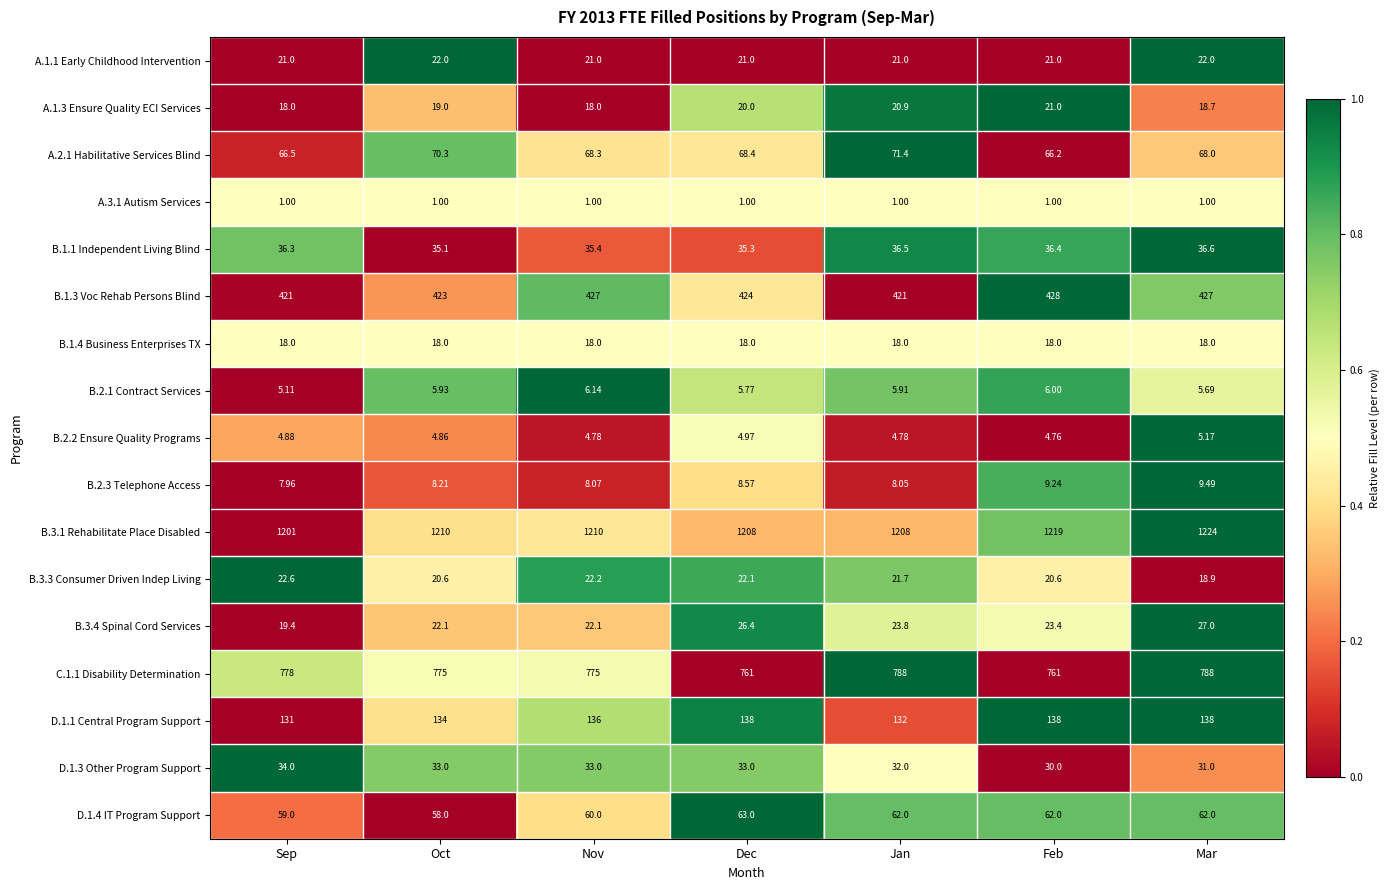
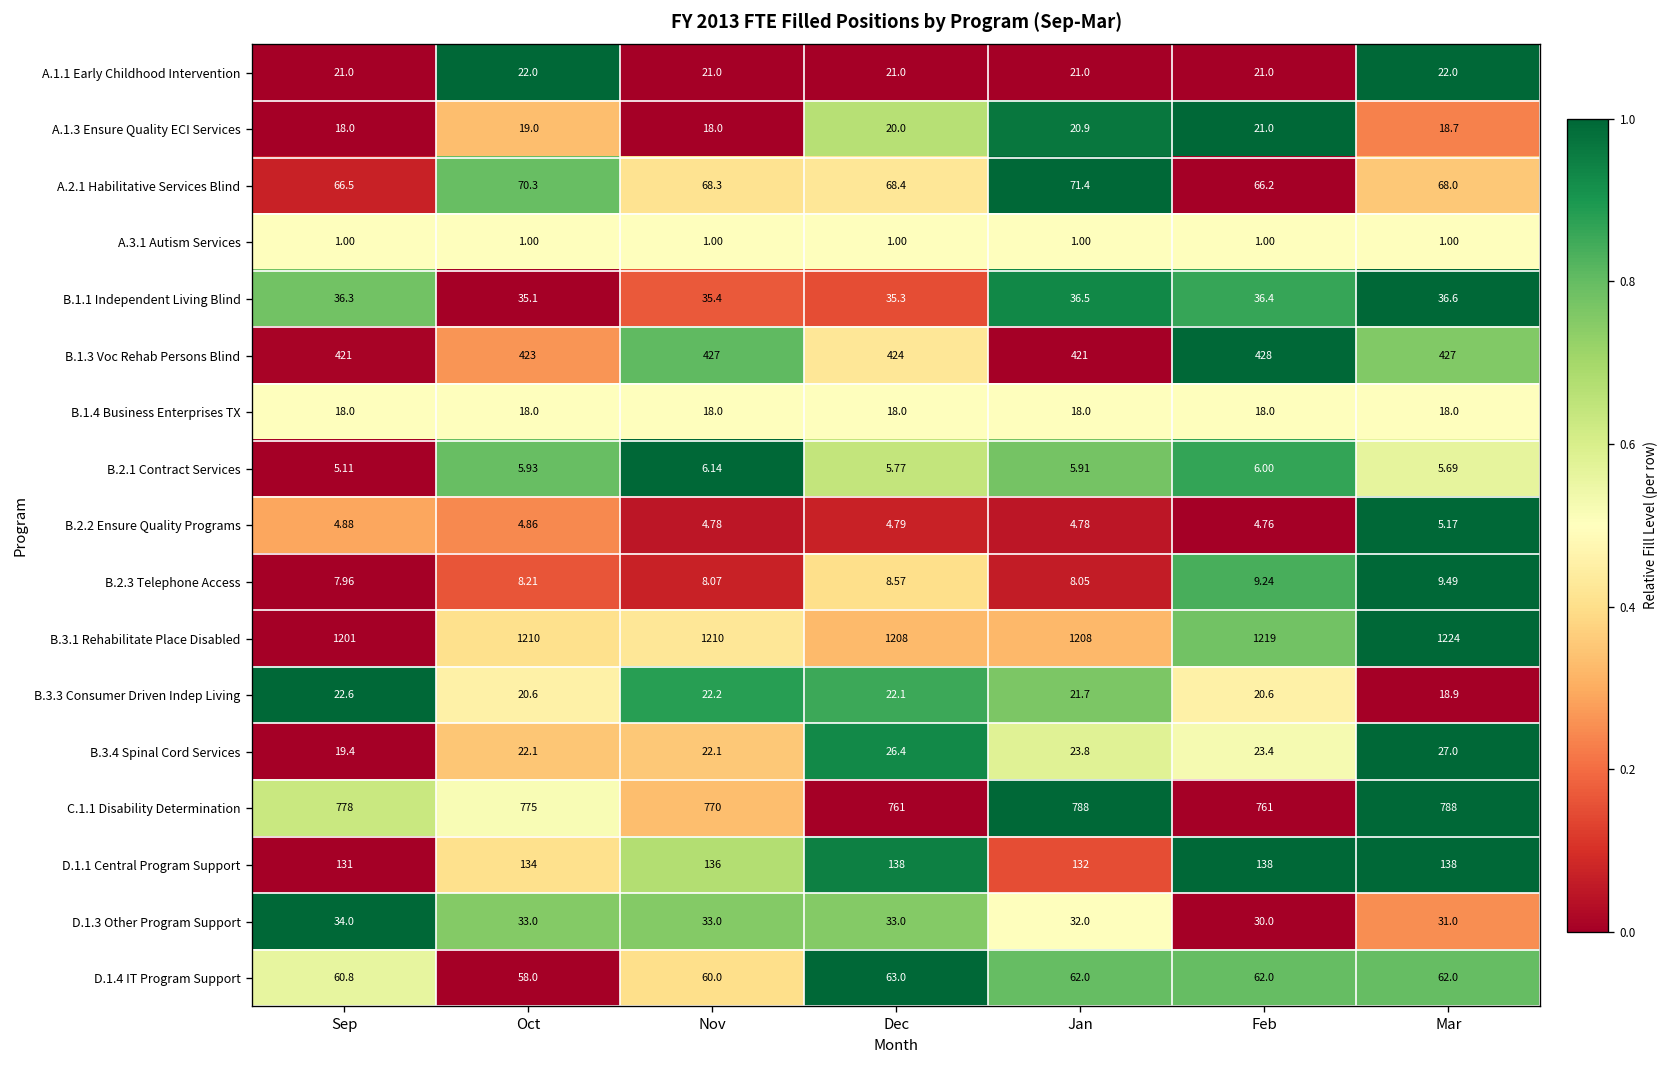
  {
    "A.1.1 Early Childhood Intervention": {
      "Sep": 21.0,
      "Oct": 22.0,
      "Nov": 21.0,
      "Dec": 21.0,
      "Jan": 21.0,
      "Feb": 21.0,
      "Mar": 22.0
    },
    "A.1.3 Ensure Quality ECI Services": {
      "Sep": 18.0,
      "Oct": 19.0,
      "Nov": 18.0,
      "Dec": 20.0,
      "Jan": 20.9,
      "Feb": 21.0,
      "Mar": 18.7
    },
    "A.2.1 Habilitative Services Blind": {
      "Sep": 66.5,
      "Oct": 70.3,
      "Nov": 68.3,
      "Dec": 68.4,
      "Jan": 71.4,
      "Feb": 66.2,
      "Mar": 68.0
    },
    "A.3.1 Autism Services": {
      "Sep": 1.00,
      "Oct": 1.00,
      "Nov": 1.00,
      "Dec": 1.00,
      "Jan": 1.00,
      "Feb": 1.00,
      "Mar": 1.00
    },
    "B.1.1 Independent Living Blind": {
      "Sep": 36.3,
      "Oct": 35.1,
      "Nov": 35.4,
      "Dec": 35.3,
      "Jan": 36.5,
      "Feb": 36.4,
      "Mar": 36.6
    },
    "B.1.3 Voc Rehab Persons Blind": {
      "Sep": 421,
      "Oct": 423,
      "Nov": 427,
      "Dec": 424,
      "Jan": 421,
      "Feb": 428,
      "Mar": 427
    },
    "B.1.4 Business Enterprises TX": {
      "Sep": 18.0,
      "Oct": 18.0,
      "Nov": 18.0,
      "Dec": 18.0,
      "Jan": 18.0,
      "Feb": 18.0,
      "Mar": 18.0
    },
    "B.2.1 Contract Services": {
      "Sep": 5.11,
      "Oct": 5.93,
      "Nov": 6.14,
      "Dec": 5.77,
      "Jan": 5.91,
      "Feb": 6.00,
      "Mar": 5.69
    },
    "B.2.2 Ensure Quality Programs": {
      "Sep": 4.88,
      "Oct": 4.86,
      "Nov": 4.78,
-     "Dec": 4.97,
+     "Dec": 4.79,
      "Jan": 4.78,
      "Feb": 4.76,
      "Mar": 5.17
    },
    "B.2.3 Telephone Access": {
      "Sep": 7.96,
      "Oct": 8.21,
      "Nov": 8.07,
      "Dec": 8.57,
      "Jan": 8.05,
      "Feb": 9.24,
      "Mar": 9.49
    },
    "B.3.1 Rehabilitate Place Disabled": {
      "Sep": 1201,
      "Oct": 1210,
      "Nov": 1210,
      "Dec": 1208,
      "Jan": 1208,
      "Feb": 1219,
      "Mar": 1224
    },
    "B.3.3 Consumer Driven Indep Living": {
      "Sep": 22.6,
      "Oct": 20.6,
      "Nov": 22.2,
      "Dec": 22.1,
      "Jan": 21.7,
      "Feb": 20.6,
      "Mar": 18.9
    },
    "B.3.4 Spinal Cord Services": {
      "Sep": 19.4,
      "Oct": 22.1,
      "Nov": 22.1,
      "Dec": 26.4,
      "Jan": 23.8,
      "Feb": 23.4,
      "Mar": 27.0
    },
    "C.1.1 Disability Determination": {
      "Sep": 778,
      "Oct": 775,
-     "Nov": 775,
+     "Nov": 770,
      "Dec": 761,
      "Jan": 788,
      "Feb": 761,
      "Mar": 788
    },
    "D.1.1 Central Program Support": {
      "Sep": 131,
      "Oct": 134,
      "Nov": 136,
      "Dec": 138,
      "Jan": 132,
      "Feb": 138,
      "Mar": 138
    },
    "D.1.3 Other Program Support": {
      "Sep": 34.0,
      "Oct": 33.0,
      "Nov": 33.0,
      "Dec": 33.0,
      "Jan": 32.0,
      "Feb": 30.0,
      "Mar": 31.0
    },
    "D.1.4 IT Program Support": {
-     "Sep": 59.0,
+     "Sep": 60.8,
      "Oct": 58.0,
      "Nov": 60.0,
      "Dec": 63.0,
      "Jan": 62.0,
      "Feb": 62.0,
      "Mar": 62.0
    }
  }
